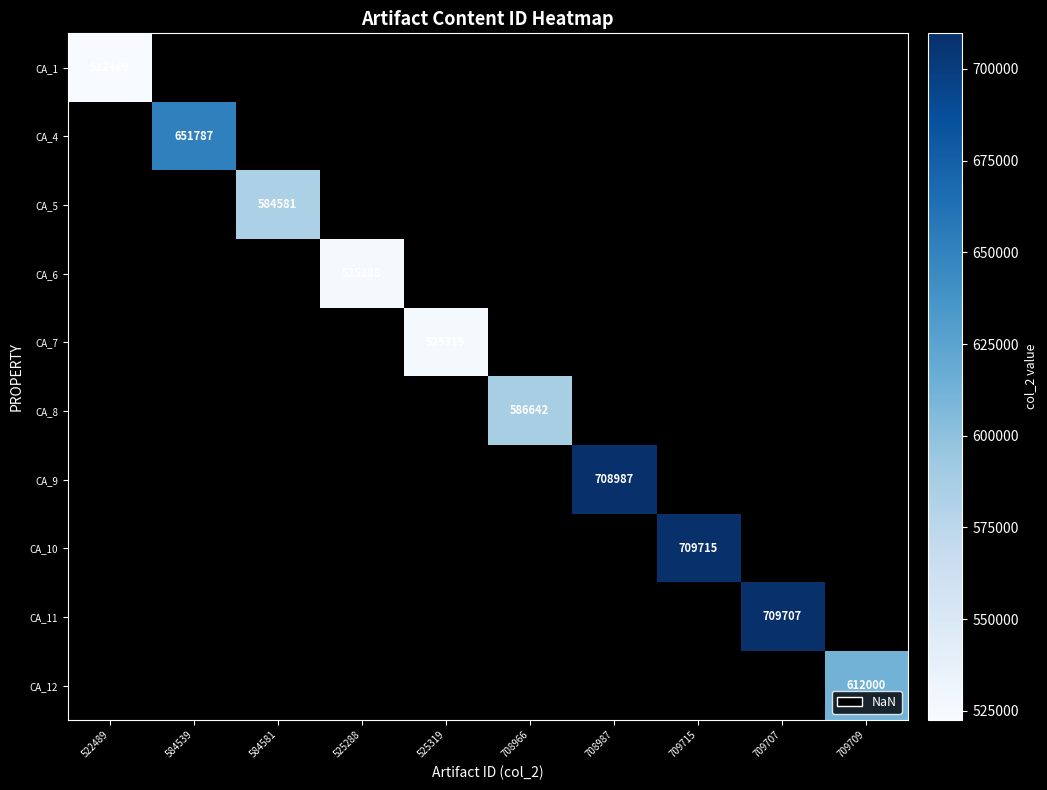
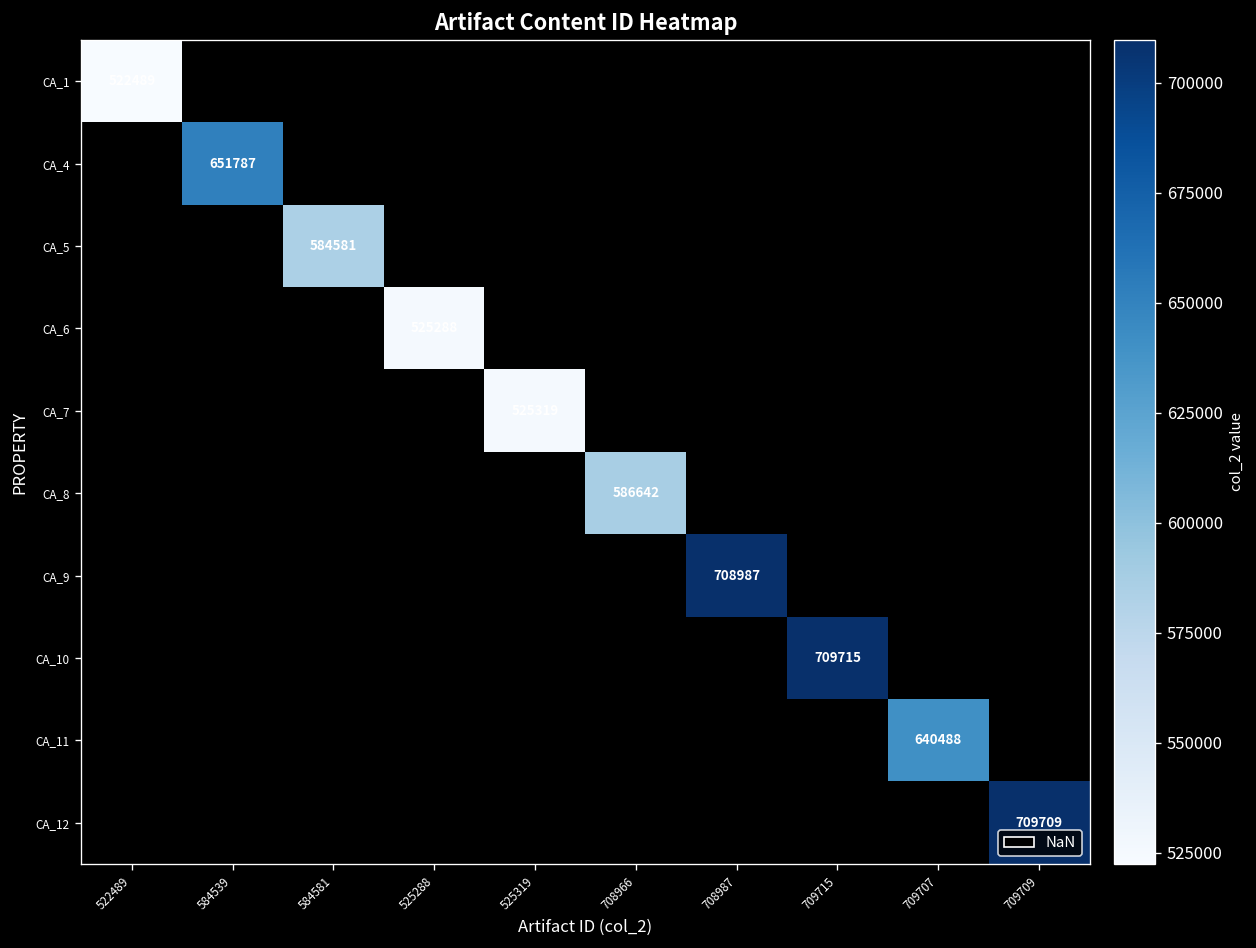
  {
    "CA_4": {
      "584539": 651787
    },
    "CA_5": {
      "584581": 584581
    },
    "CA_8": {
      "708966": 586642
    },
    "CA_9": {
      "708987": 708987
    },
    "CA_10": {
      "709715": 709715
    },
    "CA_11": {
-     "709707": 709707
+     "709707": 640488
    },
    "CA_12": {
-     "709709": 612000
+     "709709": 709709
    }
  }
